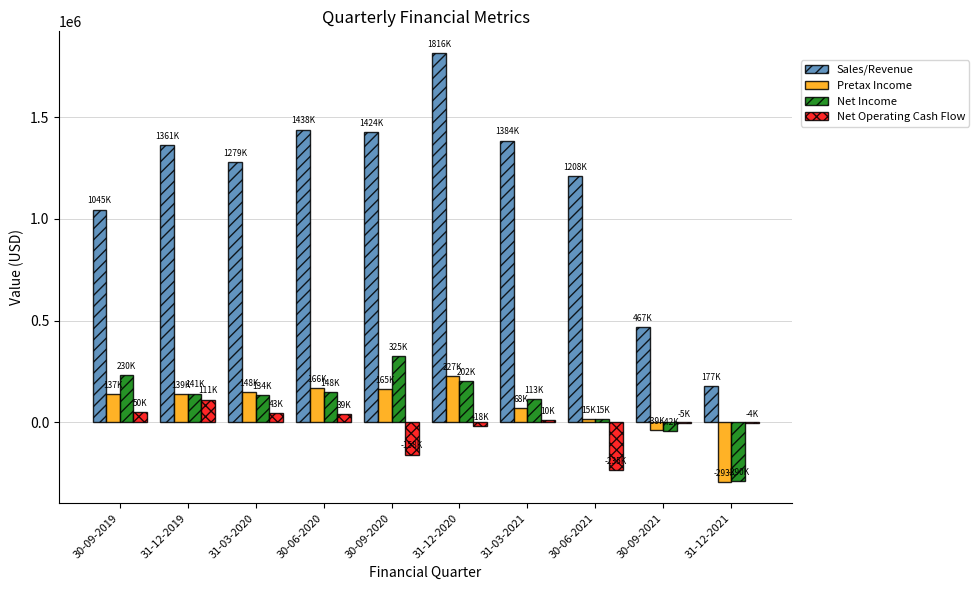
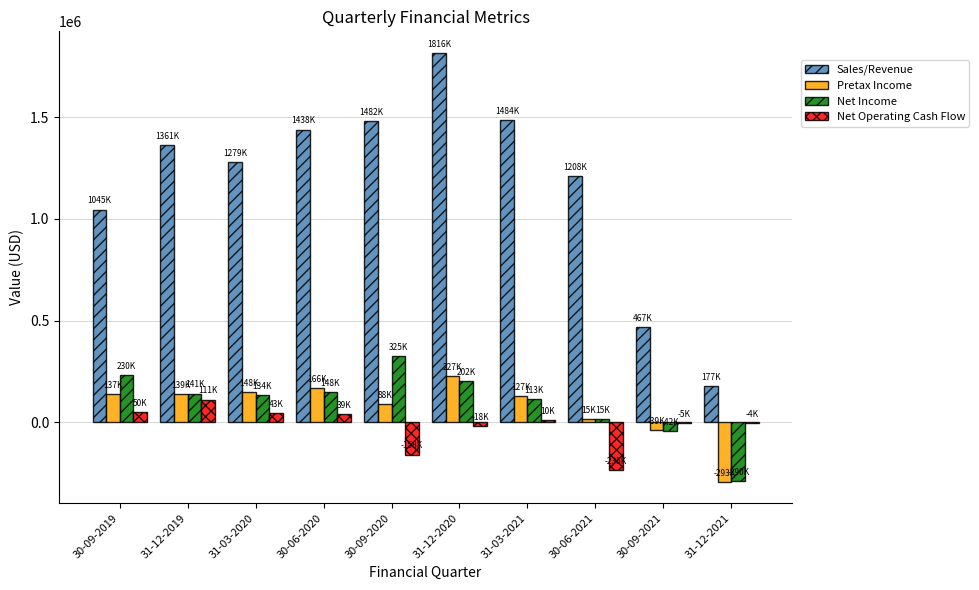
  {
    "Sales/Revenue": {
      "30-09-2019": "1045K",
      "31-12-2019": "1361K",
      "31-03-2020": "1279K",
      "30-06-2020": "1438K",
-     "30-09-2020": "1424K",
+     "30-09-2020": "1482K",
      "31-12-2020": "1816K",
-     "31-03-2021": "1384K",
+     "31-03-2021": "1484K",
      "30-06-2021": "1208K",
      "30-09-2021": "467K",
      "31-12-2021": "177K"
    },
    "Pretax Income": {
      "30-09-2019": "137K",
-     "30-09-2020": "165K",
+     "30-09-2020": "88K",
      "31-12-2020": "227K",
-     "31-03-2021": "68K",
+     "31-03-2021": "127K",
      "30-06-2021": "15K"
    },
    "Net Income": {
      "30-09-2019": "230K",
      "30-09-2020": "325K",
      "31-12-2020": "202K",
      "30-06-2021": "15K"
    },
    "Net Operating Cash Flow": {
      "30-09-2019": "50K",
      "31-12-2019": "111K",
      "31-03-2020": "43K",
      "30-06-2020": "39K",
      "30-09-2020": "-158K",
      "31-12-2020": "-18K",
      "31-03-2021": "10K",
      "30-06-2021": "-235K",
      "30-09-2021": "-5K",
      "31-12-2021": "-4K"
    }
  }
